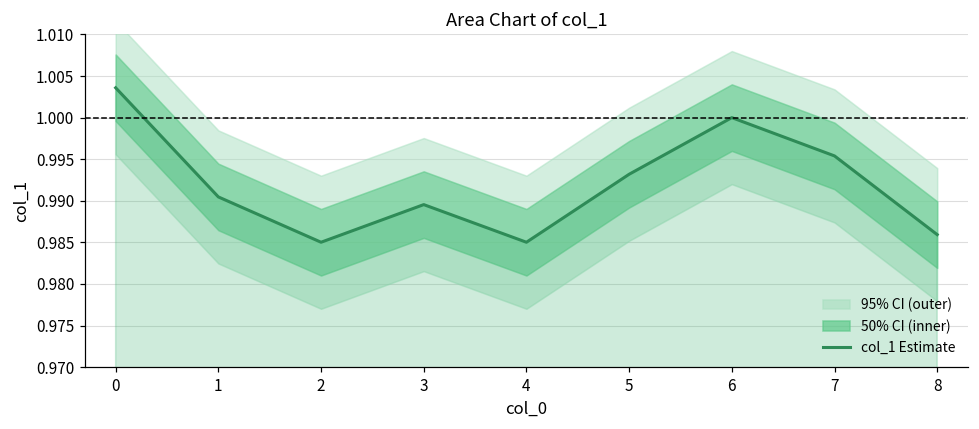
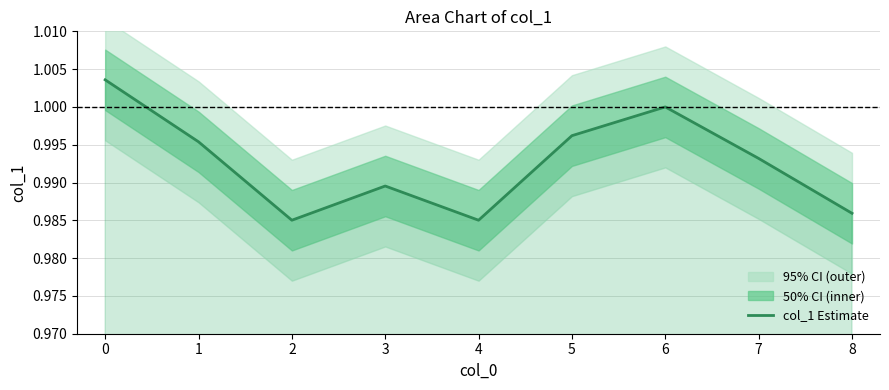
  {
    "col_1 Estimate": {
      "0": 1.004,
-     "1": 0.990,
+     "1": 0.995,
      "2": 0.985,
      "3": 0.990,
      "4": 0.985,
-     "5": 0.993,
+     "5": 0.996,
      "6": 1.000,
-     "7": 0.995,
+     "7": 0.993,
      "8": 0.986
    }
  }
